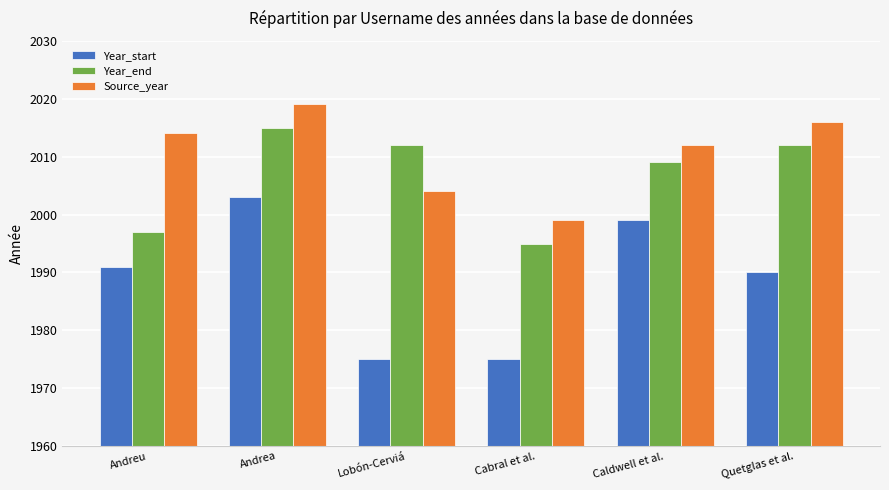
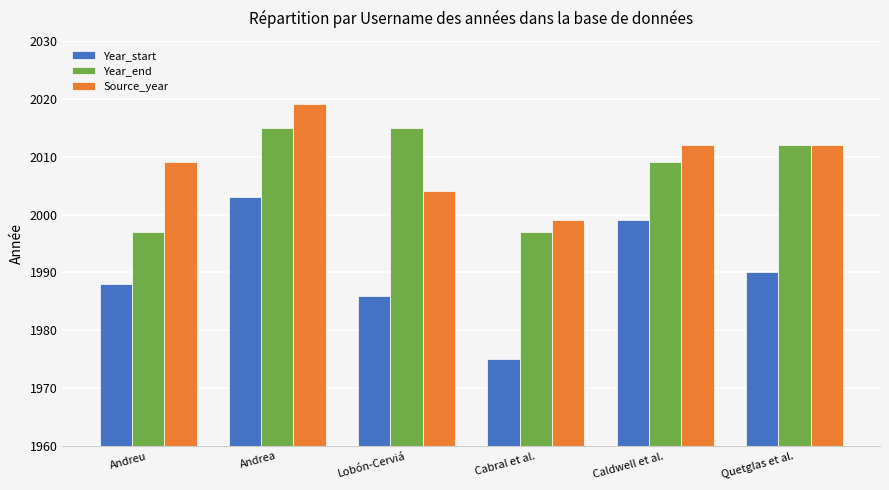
  {
    "Year_start": {
-     "Andreu": 1991,
+     "Andreu": 1988,
      "Andrea": 2003,
-     "Lobón-Cerviá": 1975,
+     "Lobón-Cerviá": 1986,
      "Cabral et al.": 1975,
      "Caldwell et al.": 1999,
      "Quetglas et al.": 1990
    },
    "Year_end": {
      "Andreu": 1997,
      "Andrea": 2015,
-     "Lobón-Cerviá": 2012,
-     "Cabral et al.": 1995,
+     "Lobón-Cerviá": 2015,
+     "Cabral et al.": 1997,
      "Caldwell et al.": 2009,
      "Quetglas et al.": 2012
    },
    "Source_year": {
-     "Andreu": 2014,
+     "Andreu": 2009,
      "Andrea": 2019,
      "Lobón-Cerviá": 2004,
      "Cabral et al.": 1999,
      "Caldwell et al.": 2012,
-     "Quetglas et al.": 2016
+     "Quetglas et al.": 2012
    }
  }
